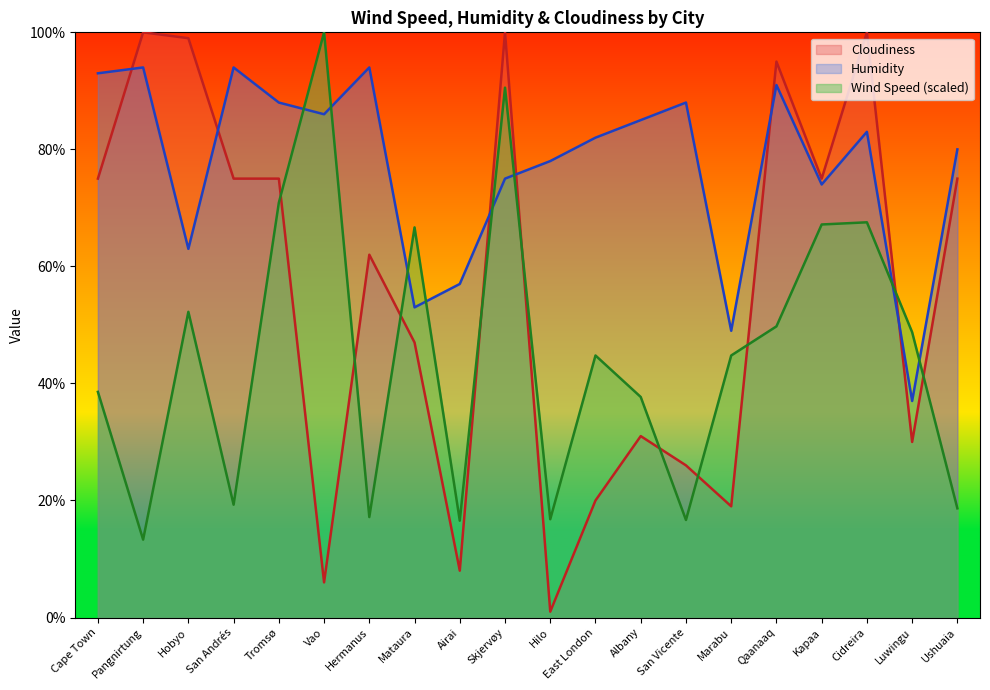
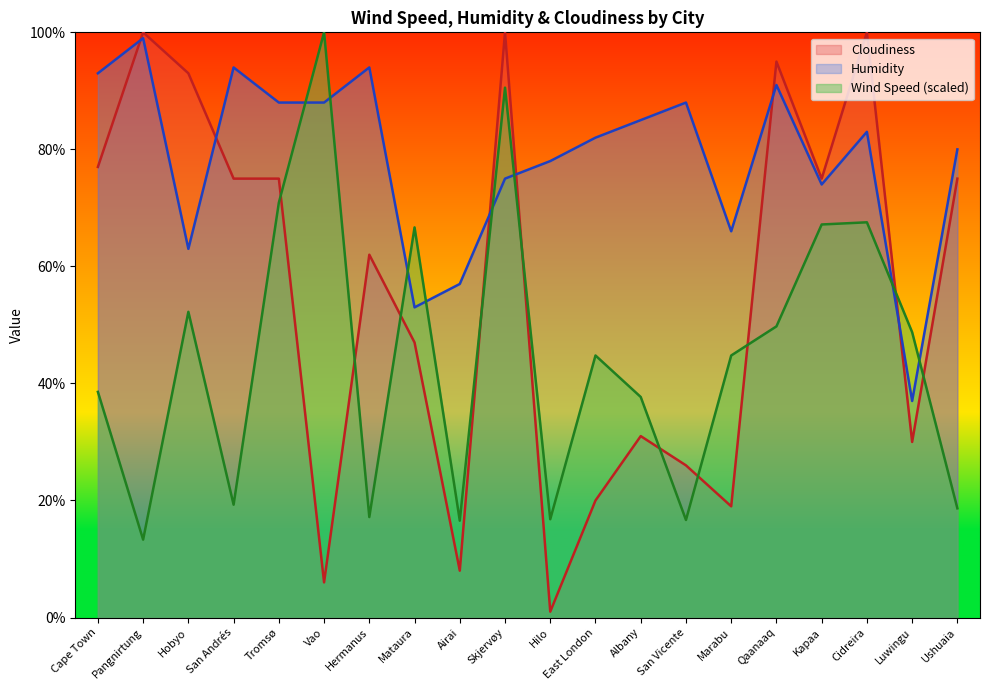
  {
    "Cloudiness": {
-     "Cape Town": "75%",
+     "Cape Town": "77%",
      "Pangnirtung": "100%",
-     "Hobyo": "99%",
+     "Hobyo": "93%",
      "San Andrés": "75%",
      "Tromsø": "75%",
      "Vao": "6%",
      "Hermanus": "62%",
      "Mataura": "47%",
      "Airai": "8%",
      "Skjervøy": "100%",
      "Hilo": "1%",
      "East London": "20%",
      "Albany": "31%",
      "San Vicente": "26%",
      "Marabu": "19%",
      "Qaanaaq": "95%",
      "Kapaa": "75%",
      "Cidreira": "100%",
      "Luwingu": "30%",
      "Ushuaia": "75%"
    },
    "Humidity": {
      "Cape Town": "93%",
-     "Pangnirtung": "94%",
+     "Pangnirtung": "99%",
      "Hobyo": "63%",
      "San Andrés": "94%",
      "Tromsø": "88%",
-     "Vao": "86%",
+     "Vao": "88%",
      "Hermanus": "94%",
      "Mataura": "53%",
      "Airai": "57%",
      "Skjervøy": "75%",
      "Hilo": "78%",
      "East London": "82%",
      "Albany": "85%",
      "San Vicente": "88%",
-     "Marabu": "49%",
+     "Marabu": "66%",
      "Qaanaaq": "91%",
      "Kapaa": "74%",
      "Cidreira": "83%",
      "Luwingu": "37%",
      "Ushuaia": "80%"
    },
    "Wind Speed (scaled)": {
      "Cape Town": "39%",
      "Pangnirtung": "13%",
      "Hobyo": "52%",
      "San Andrés": "19%",
      "Tromsø": "71%",
      "Vao": "100%",
      "Hermanus": "17%",
      "Mataura": "67%",
      "Airai": "17%",
      "Skjervøy": "91%",
      "Hilo": "17%",
      "East London": "45%",
      "Albany": "38%",
      "San Vicente": "17%",
      "Marabu": "45%",
      "Qaanaaq": "50%",
      "Kapaa": "67%",
      "Cidreira": "68%",
      "Luwingu": "49%",
      "Ushuaia": "19%"
    }
  }
